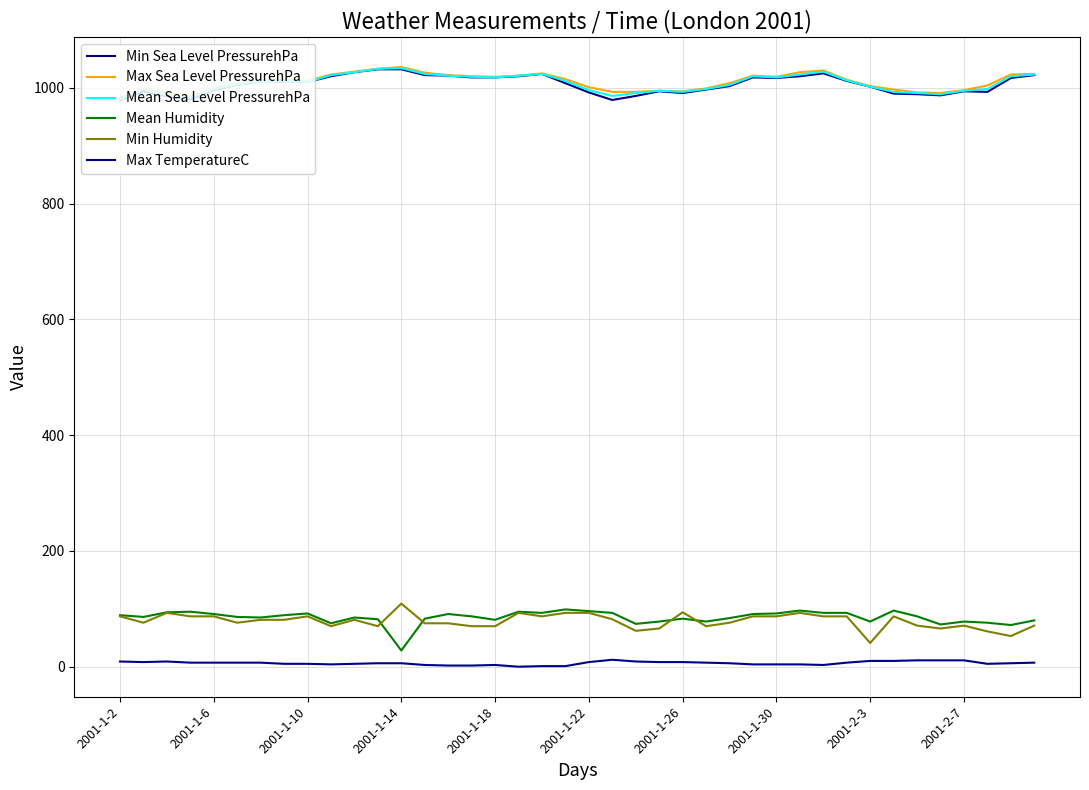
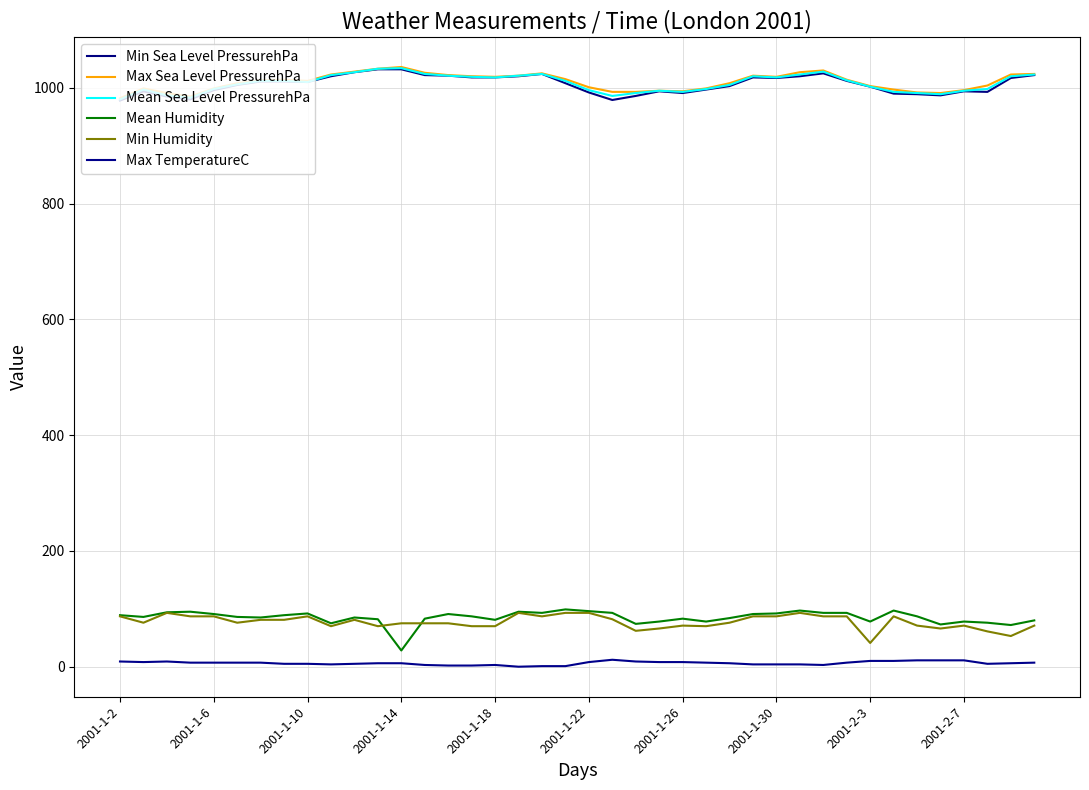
  {
    "Max Sea Level PressurehPa": {
      "2001-1-22": 1000
    },
    "Mean Humidity": {
      "2001-1-10": 90,
      "2001-1-14": 30,
      "2001-1-18": 80,
      "2001-1-26": 80,
      "2001-1-30": 90,
      "2001-2-3": 80,
      "2001-2-7": 80
    },
    "Min Humidity": {
      "2001-1-10": 90,
-     "2001-1-14": 110,
+     "2001-1-14": 80,
      "2001-1-18": 70,
-     "2001-1-26": 90,
+     "2001-1-26": 70,
      "2001-1-30": 90,
      "2001-2-3": 40,
      "2001-2-7": 70
    }
  }
